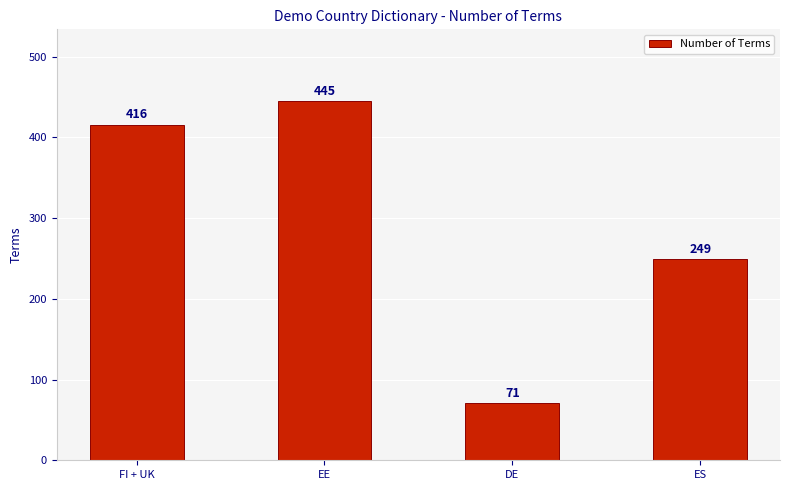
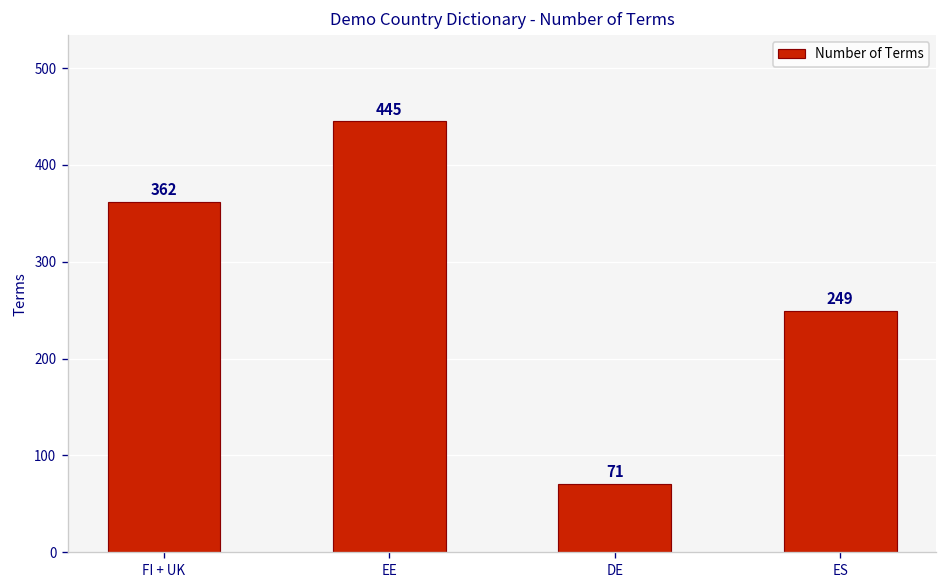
  {
-   "FI + UK": 416,
+   "FI + UK": 362,
    "EE": 445,
    "DE": 71,
    "ES": 249
  }
